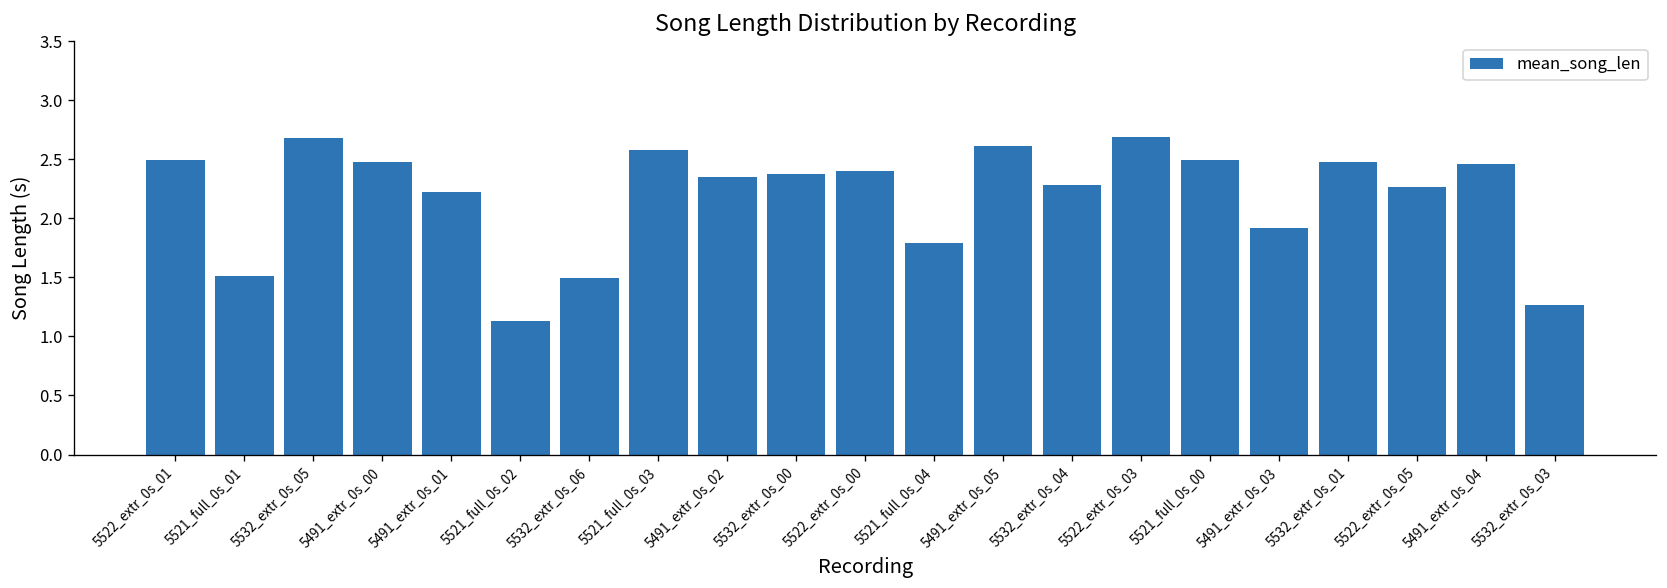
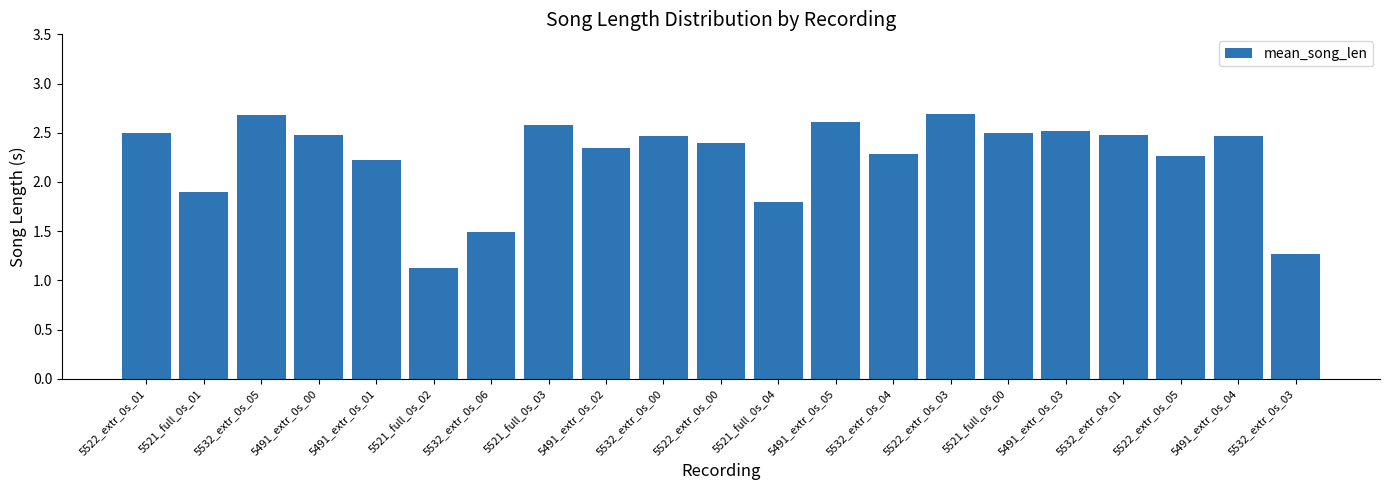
  {
    "5522_extr_0s_01": 2.5,
-   "5521_full_0s_01": 1.5,
+   "5521_full_0s_01": 1.9,
    "5532_extr_0s_05": 2.7,
    "5491_extr_0s_00": 2.5,
    "5491_extr_0s_01": 2.2,
    "5521_full_0s_02": 1.1,
    "5532_extr_0s_06": 1.5,
    "5521_full_0s_03": 2.6,
    "5491_extr_0s_02": 2.3,
-   "5532_extr_0s_00": 2.4,
+   "5532_extr_0s_00": 2.5,
    "5522_extr_0s_00": 2.4,
    "5521_full_0s_04": 1.8,
    "5491_extr_0s_05": 2.6,
    "5532_extr_0s_04": 2.3,
    "5522_extr_0s_03": 2.7,
    "5521_full_0s_00": 2.5,
-   "5491_extr_0s_03": 1.9,
+   "5491_extr_0s_03": 2.5,
    "5532_extr_0s_01": 2.5,
    "5522_extr_0s_05": 2.3,
    "5491_extr_0s_04": 2.5,
    "5532_extr_0s_03": 1.3
  }
